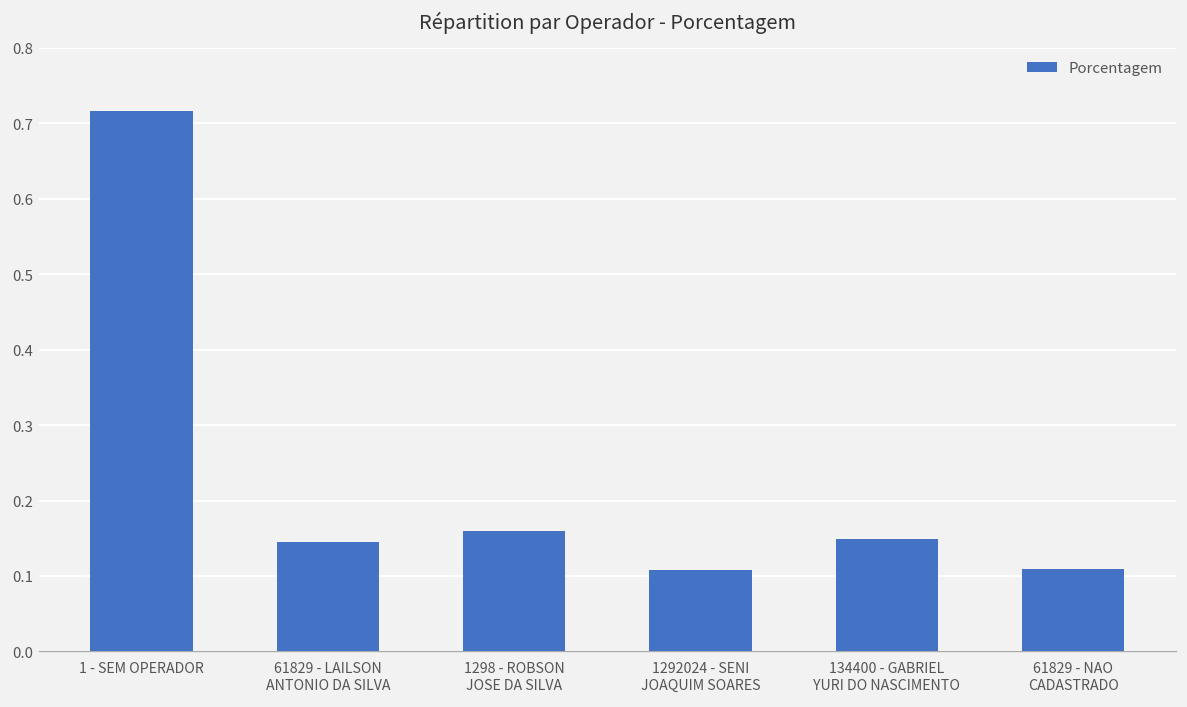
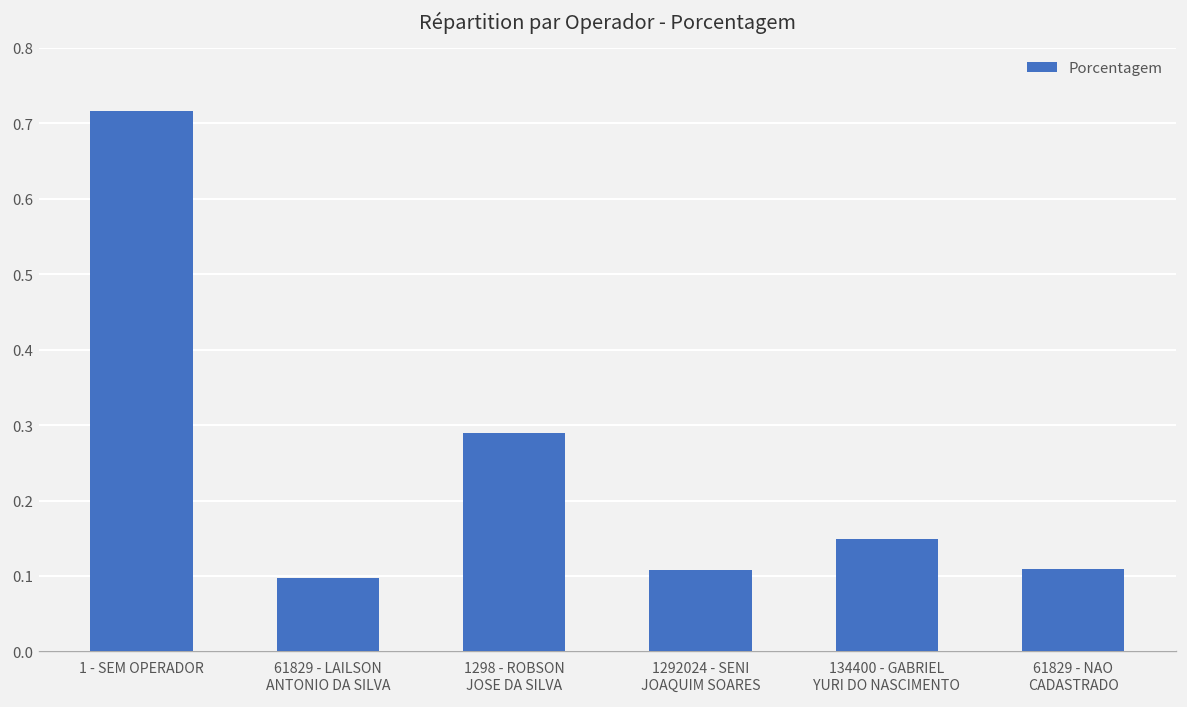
  {
    "1 - SEM OPERADOR": 0.72,
-   "61829 - LAILSON ANTONIO DA SILVA": 0.14,
-   "1298 - ROBSON JOSE DA SILVA": 0.16,
+   "61829 - LAILSON ANTONIO DA SILVA": 0.10,
+   "1298 - ROBSON JOSE DA SILVA": 0.29,
    "1292024 - SENI JOAQUIM SOARES": 0.11,
    "134400 - GABRIEL YURI DO NASCIMENTO": 0.15,
    "61829 - NAO CADASTRADO": 0.11
  }
